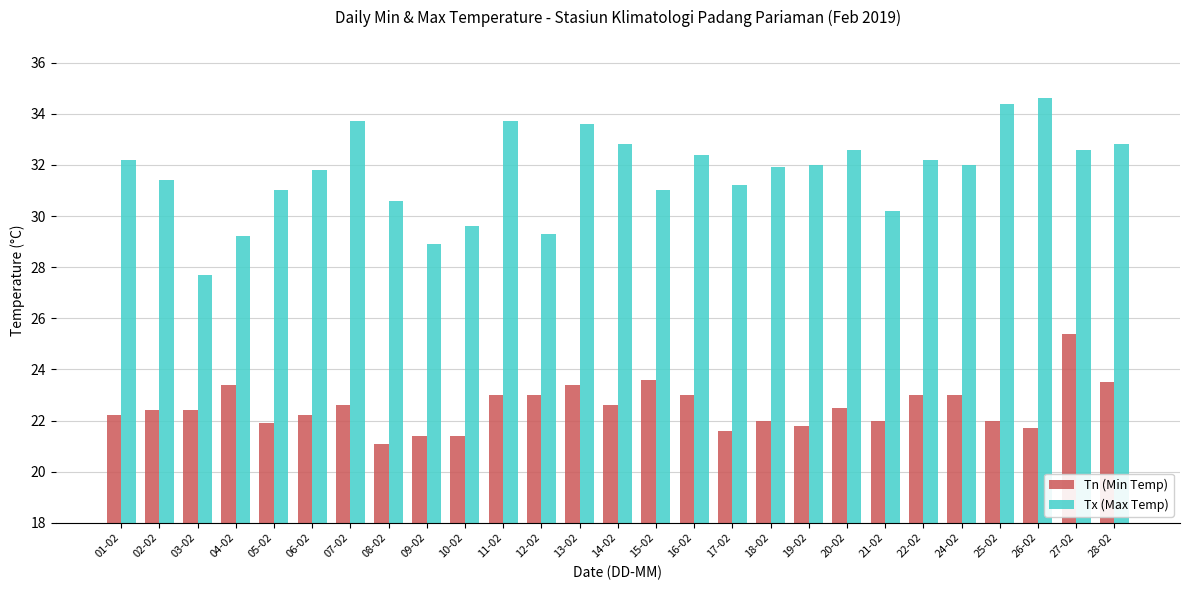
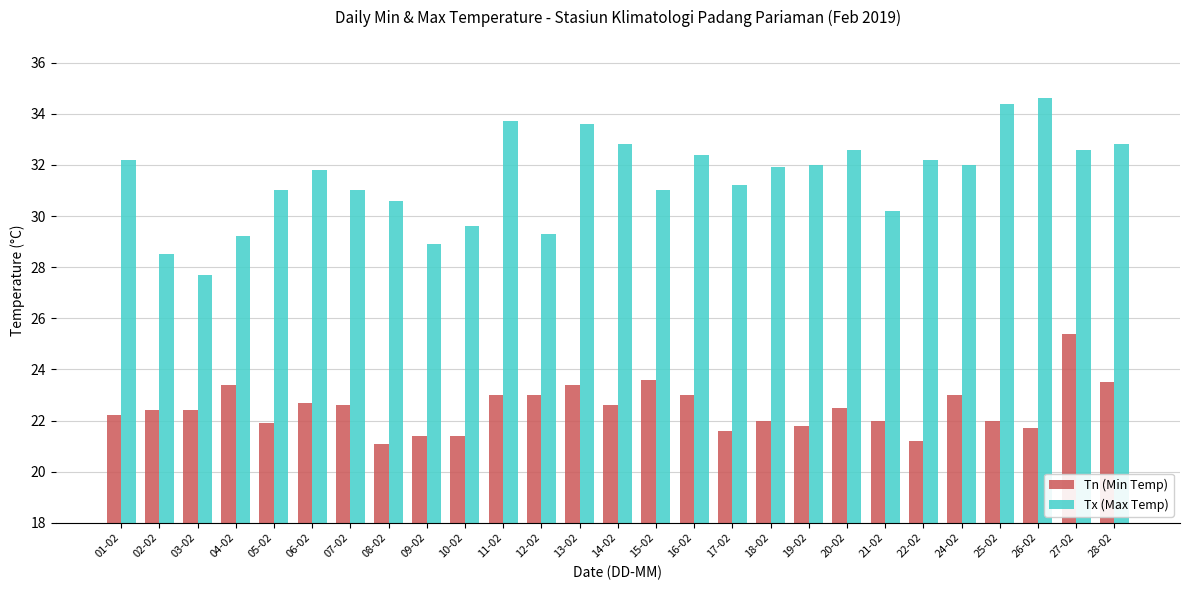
  {
    "Tn (Min Temp)": {
      "01-02": 22.2,
      "02-02": 22.4,
      "03-02": 22.4,
      "04-02": 23.4,
      "05-02": 21.9,
-     "06-02": 22.2,
+     "06-02": 22.7,
      "07-02": 22.6,
      "08-02": 21.1,
      "09-02": 21.4,
      "10-02": 21.4,
      "11-02": 23.0,
      "12-02": 23.0,
      "13-02": 23.4,
      "14-02": 22.6,
      "15-02": 23.6,
      "16-02": 23.0,
      "17-02": 21.6,
      "18-02": 22.0,
      "19-02": 21.8,
      "20-02": 22.5,
      "21-02": 22.0,
-     "22-02": 23.0,
+     "22-02": 21.2,
      "24-02": 23.0,
      "25-02": 22.0,
      "26-02": 21.7,
      "27-02": 25.4,
      "28-02": 23.5
    },
    "Tx (Max Temp)": {
      "01-02": 32.2,
-     "02-02": 31.4,
+     "02-02": 28.5,
      "03-02": 27.7,
      "04-02": 29.2,
      "05-02": 31.0,
      "06-02": 31.8,
-     "07-02": 33.7,
+     "07-02": 31.0,
      "08-02": 30.6,
      "09-02": 28.9,
      "10-02": 29.6,
      "11-02": 33.7,
      "12-02": 29.3,
      "13-02": 33.6,
      "14-02": 32.8,
      "15-02": 31.0,
      "16-02": 32.4,
      "17-02": 31.2,
      "18-02": 31.9,
      "19-02": 32.0,
      "20-02": 32.6,
      "21-02": 30.2,
      "22-02": 32.2,
      "24-02": 32.0,
      "25-02": 34.4,
      "26-02": 34.6,
      "27-02": 32.6,
      "28-02": 32.8
    }
  }
